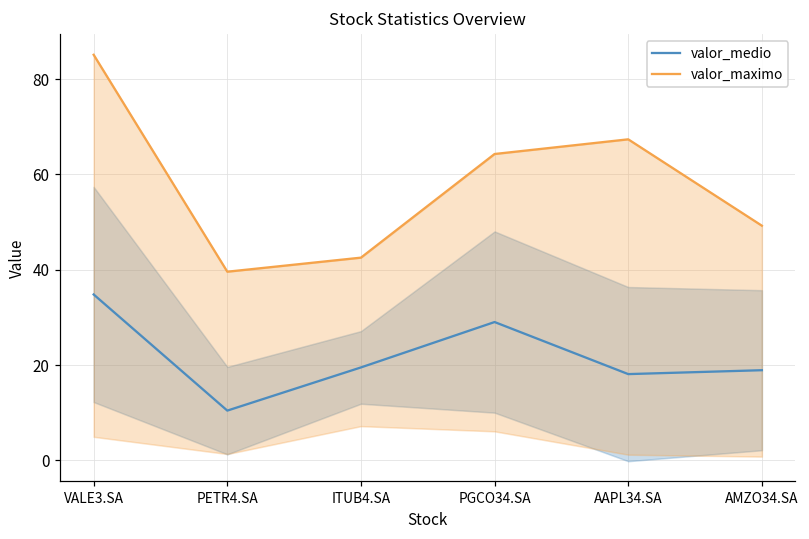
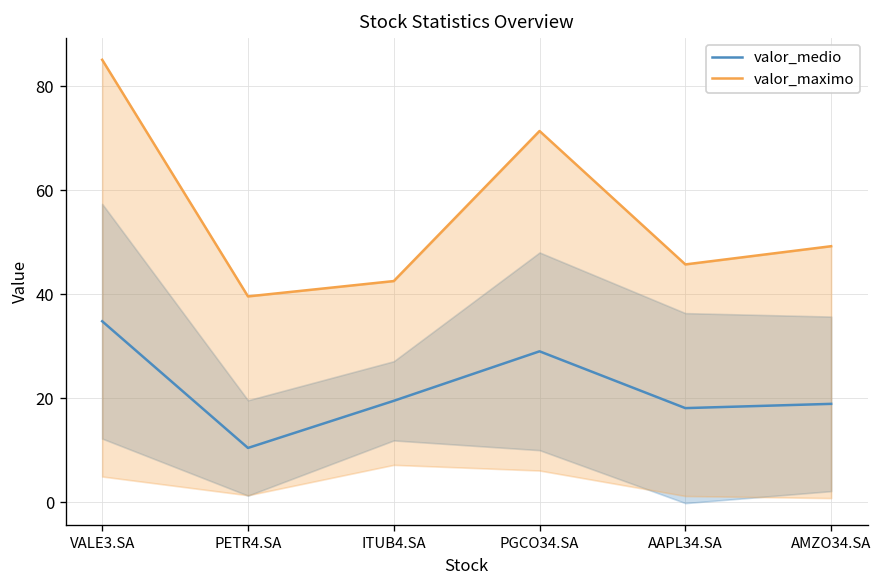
  {
    "valor_maximo": {
      "VALE3.SA": 85,
      "PETR4.SA": 40,
      "ITUB4.SA": 43,
-     "PGCO34.SA": 64,
-     "AAPL34.SA": 67,
+     "PGCO34.SA": 71,
+     "AAPL34.SA": 46,
      "AMZO34.SA": 49
    }
  }
